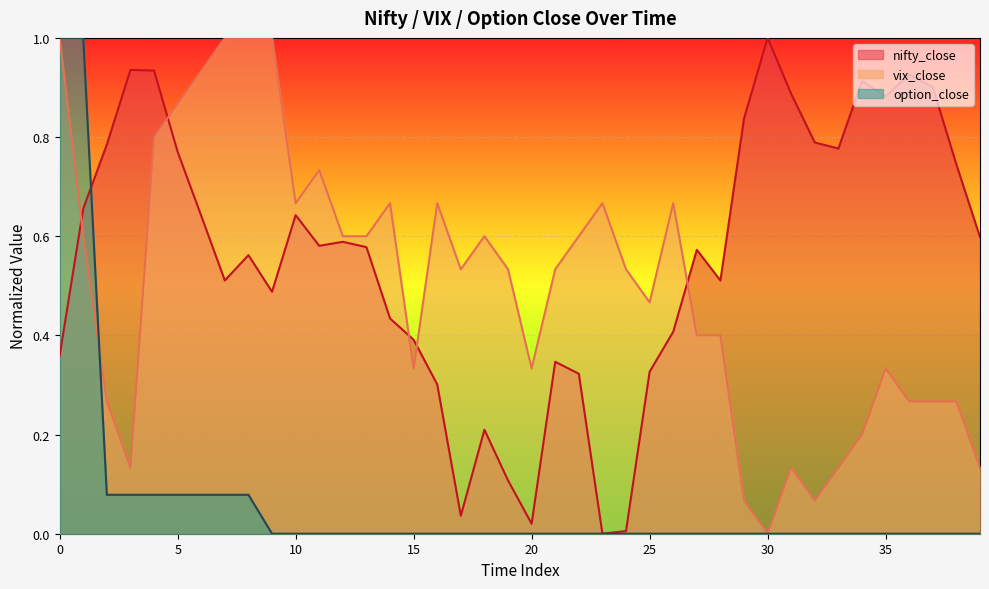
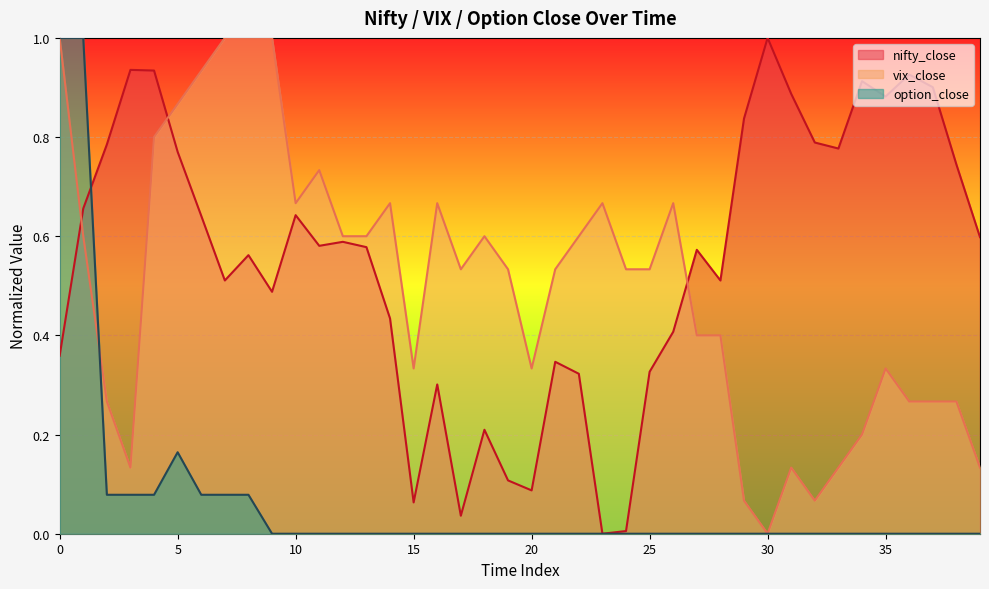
  {
    "nifty_close": {
      "0": 0.36,
      "5": 0.77,
      "10": 0.64,
-     "15": 0.39,
-     "20": 0.02,
+     "15": 0.06,
+     "20": 0.09,
      "25": 0.33,
      "30": 1.00
    },
    "vix_close": {
      "5": 0.87,
      "10": 0.67,
      "15": 0.33,
      "20": 0.33,
-     "25": 0.47,
+     "25": 0.53,
      "35": 0.33
    },
    "option_close": {
-     "5": 0.08,
+     "5": 0.16,
      "10": 0.00,
      "15": 0.00,
      "20": 0.00,
      "25": 0.00,
      "35": 0.00
    }
  }
